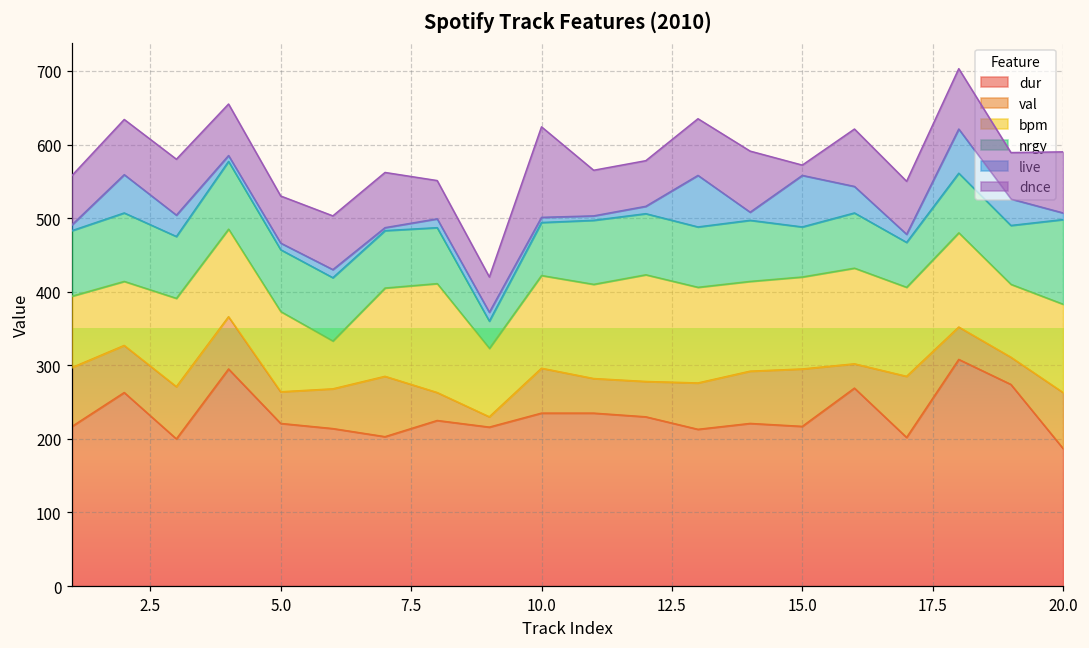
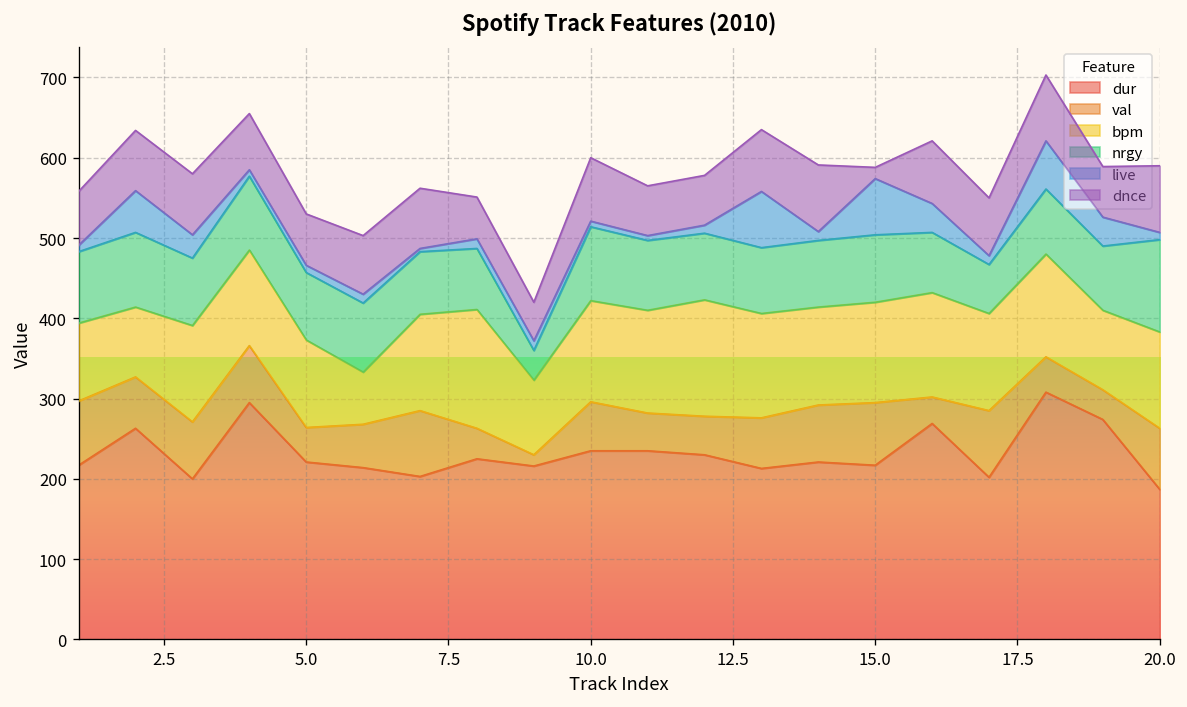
  {
    "bpm": {
      "5.0": 110,
      "10.0": 130,
      "15.0": 130,
      "20.0": 120
    },
    "nrgy": {
      "5.0": 80,
-     "10.0": 70,
-     "15.0": 70,
+     "10.0": 90,
+     "15.0": 80,
      "20.0": 120
    },
    "live": {
      "5.0": 10,
      "10.0": 10,
      "15.0": 70,
      "20.0": 10
    },
    "dnce": {
      "5.0": 60,
-     "10.0": 120,
+     "10.0": 80,
      "15.0": 10,
      "20.0": 80
    }
  }
